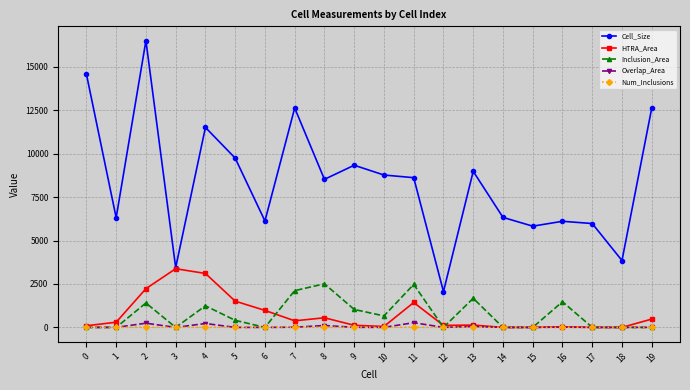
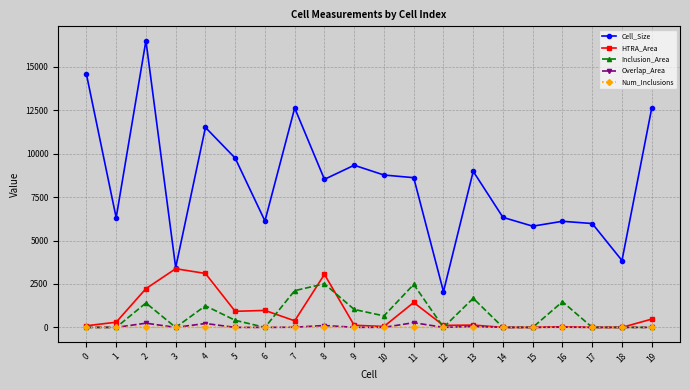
  {
    "Cell_Size": {
      "0": 14600,
      "1": 6300,
      "2": 16500,
      "4": 11500,
      "5": 9700,
      "6": 6100,
      "7": 12600,
      "8": 8500,
      "9": 9300,
      "10": 8800,
      "11": 8600,
      "12": 2100,
      "13": 9000,
      "14": 6300,
      "15": 5800,
      "16": 6100,
      "17": 6000,
      "18": 3800,
      "19": 12600
    },
    "HTRA_Area": {
      "1": 300,
      "2": 2200,
      "4": 3100,
-     "5": 1500,
+     "5": 900,
      "6": 1000,
      "7": 400,
-     "8": 600,
+     "8": 3100,
      "11": 1400,
      "19": 500
    },
    "Inclusion_Area": {
      "2": 1400,
      "4": 1200,
      "5": 400,
      "7": 2100,
      "8": 2500,
      "9": 1000,
      "10": 700,
      "11": 2500,
      "13": 1700,
      "16": 1500
    },
    "Overlap_Area": {
      "2": 200,
      "4": 200,
      "11": 300
    },
    "Num_Inclusions": {
      "2": 0,
      "4": 0,
      "11": 0
    }
  }
